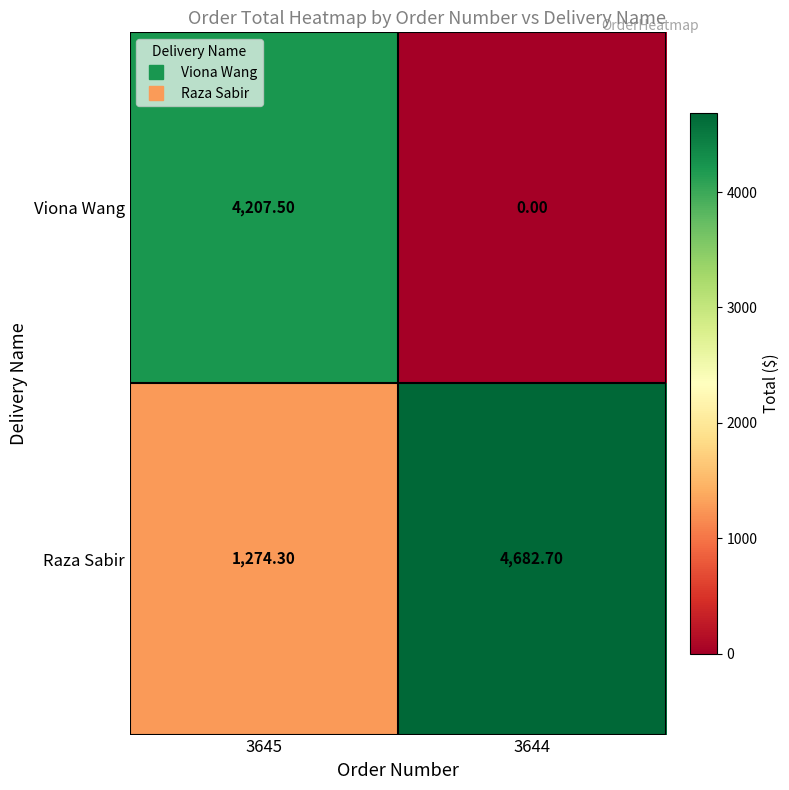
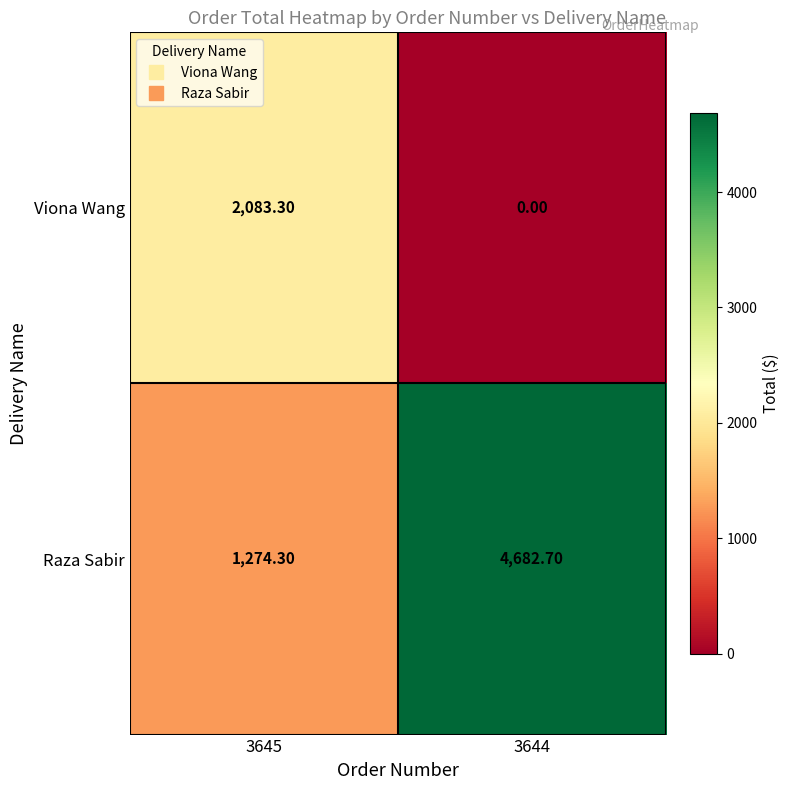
  {
    "Viona Wang": {
-     "3645": "4,207.50",
+     "3645": "2,083.30",
      "3644": "0.00"
    },
    "Raza Sabir": {
      "3645": "1,274.30",
      "3644": "4,682.70"
    }
  }
